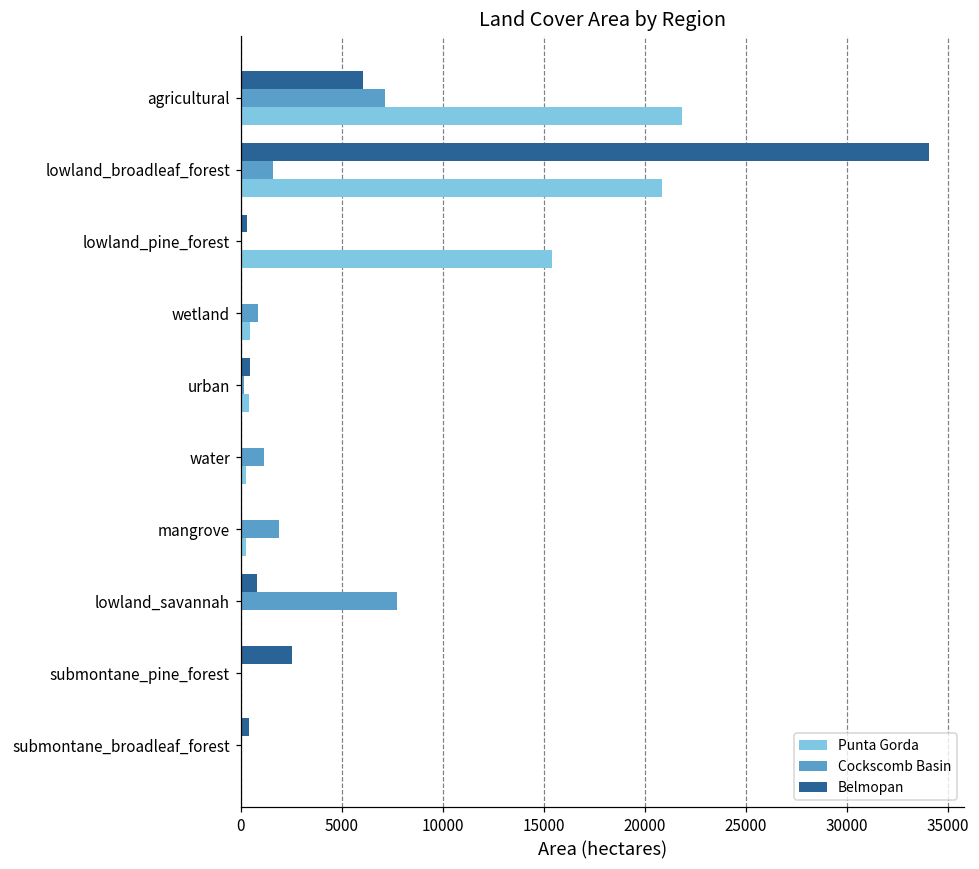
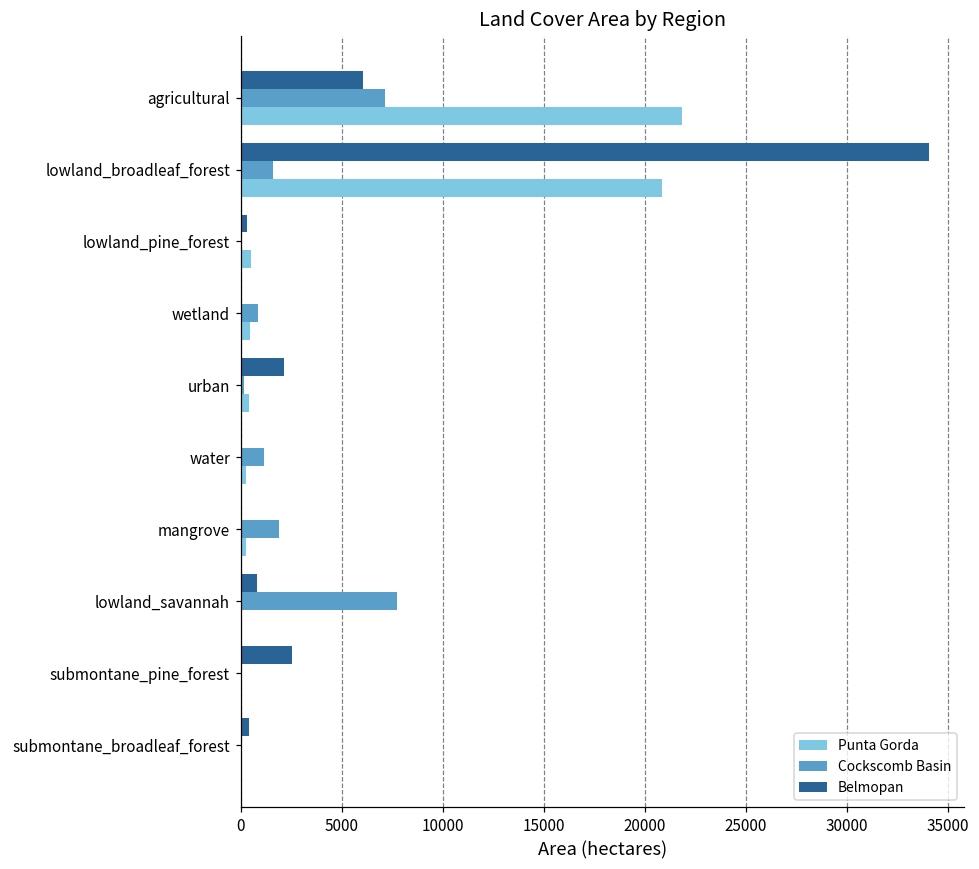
  {
    "Punta Gorda": {
      "agricultural": 21900,
      "lowland_broadleaf_forest": 20900,
-     "lowland_pine_forest": 15400,
+     "lowland_pine_forest": 500,
      "wetland": 500,
      "urban": 400,
      "water": 300,
      "mangrove": 300,
      "lowland_savannah": 0,
      "submontane_pine_forest": 0,
      "submontane_broadleaf_forest": 0
    },
    "Cockscomb Basin": {
      "agricultural": 7200,
      "lowland_broadleaf_forest": 1600,
      "lowland_pine_forest": 0,
      "wetland": 900,
      "urban": 200,
      "water": 1100,
      "mangrove": 1900,
      "lowland_savannah": 7700,
      "submontane_pine_forest": 0,
      "submontane_broadleaf_forest": 0
    },
    "Belmopan": {
      "agricultural": 6100,
      "lowland_broadleaf_forest": 34100,
      "lowland_pine_forest": 300,
      "wetland": 0,
-     "urban": 500,
+     "urban": 2100,
      "water": 0,
      "mangrove": 0,
      "lowland_savannah": 800,
      "submontane_pine_forest": 2600,
      "submontane_broadleaf_forest": 400
    }
  }
